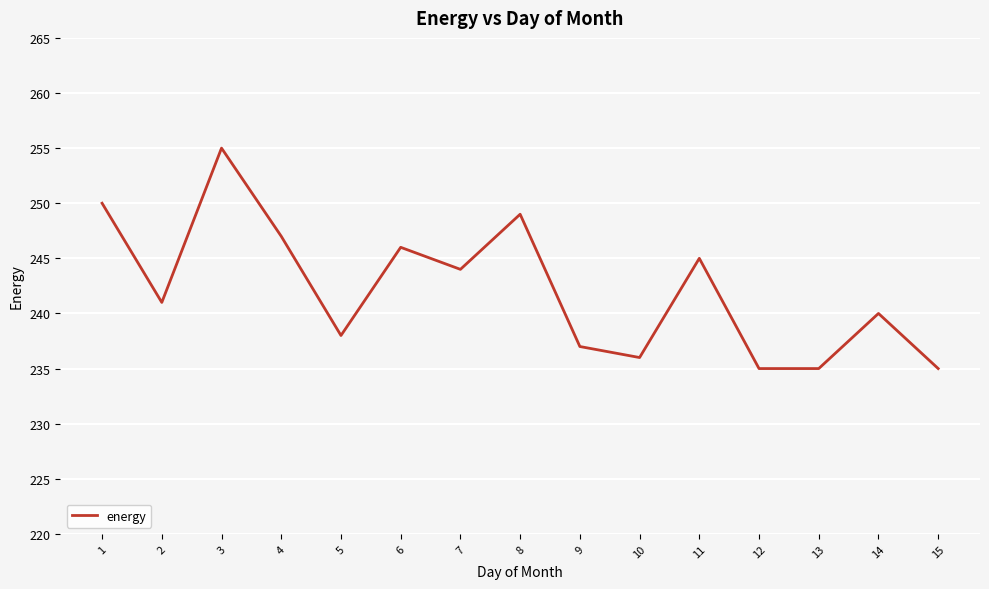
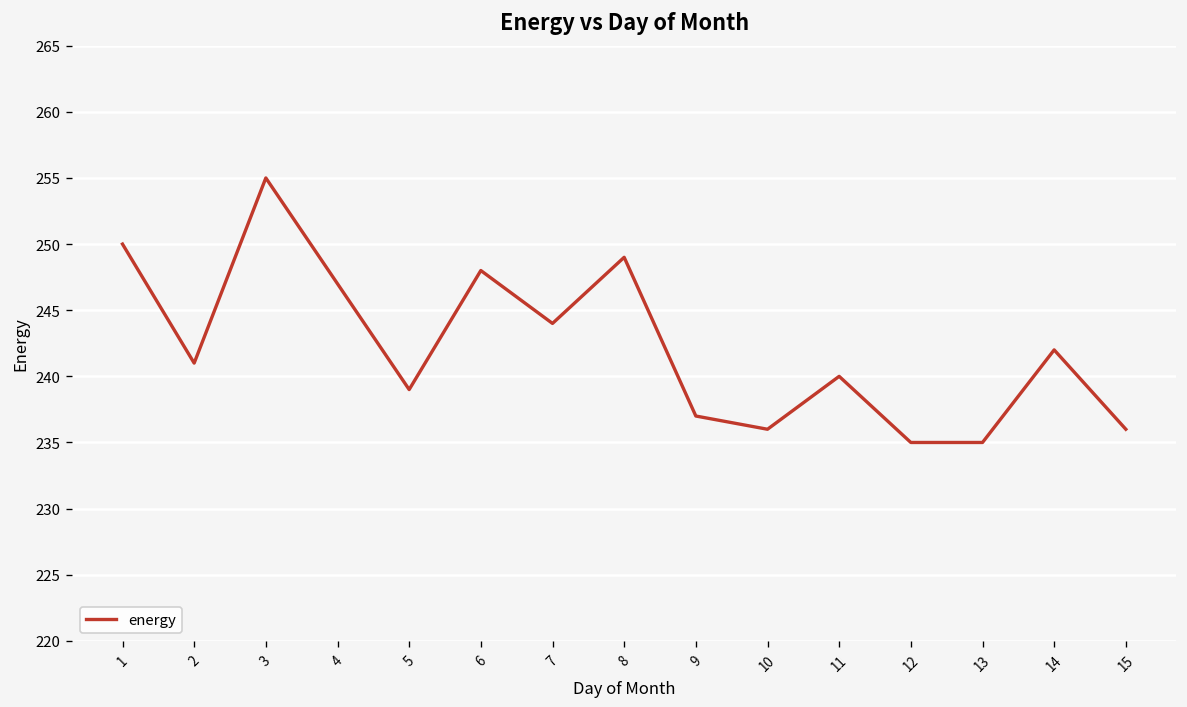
  {
    "1": 250,
    "2": 241,
    "3": 255,
    "4": 247,
-   "5": 238,
-   "6": 246,
+   "5": 239,
+   "6": 248,
    "7": 244,
    "8": 249,
    "9": 237,
    "10": 236,
-   "11": 245,
+   "11": 240,
    "12": 235,
    "13": 235,
-   "14": 240,
-   "15": 235
+   "14": 242,
+   "15": 236
  }
